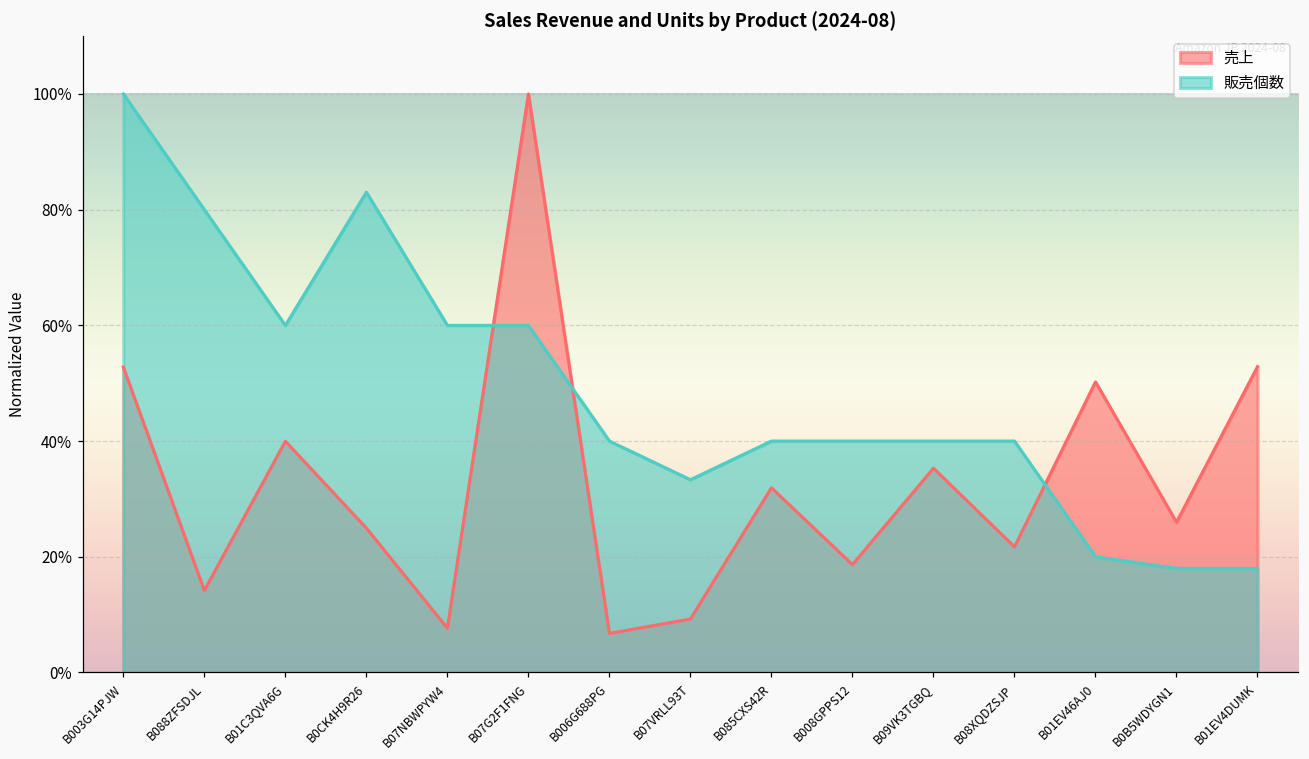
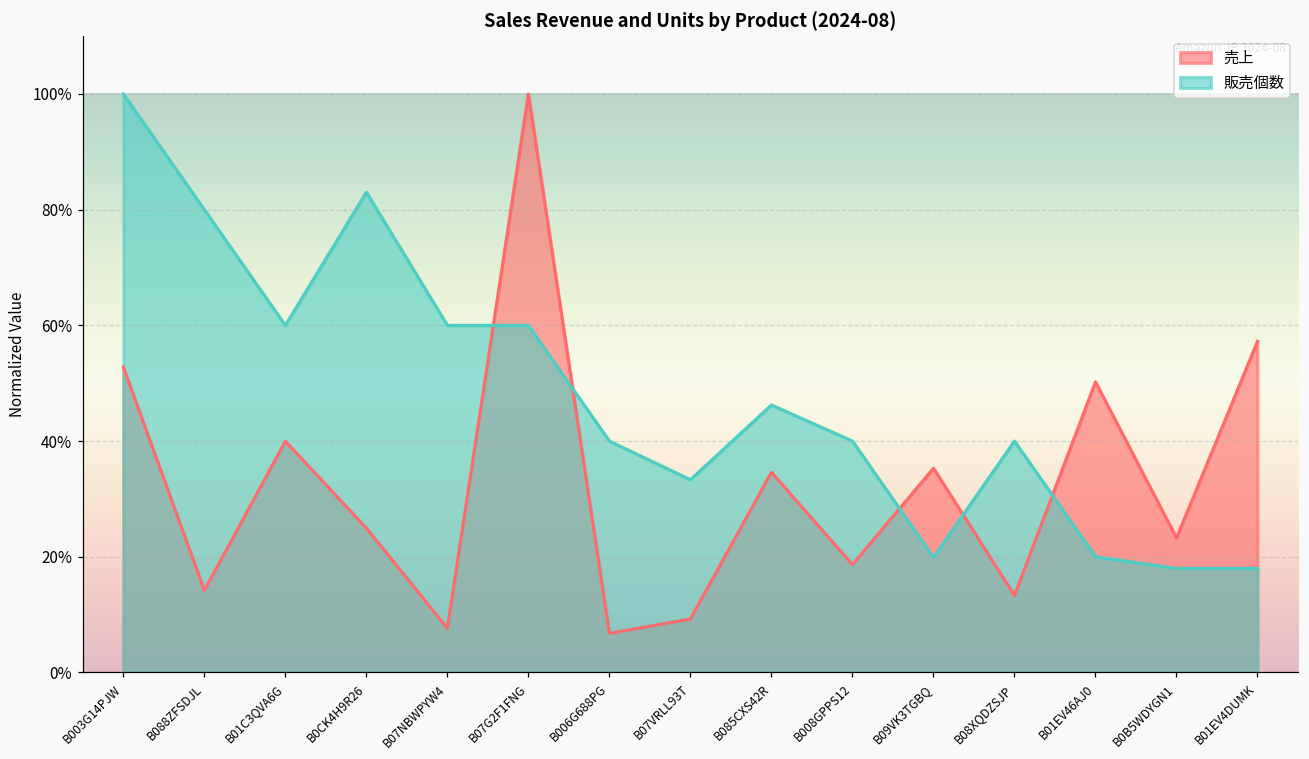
  {
    "売上": {
      "B003G14PJW": "53%",
      "B088ZFSDJL": "14%",
      "B01C3QVA6G": "40%",
      "B0CK4H9R26": "25%",
      "B07NBWPYW4": "8%",
      "B07G2F1FNG": "100%",
      "B006G688PG": "7%",
      "B07VRLL93T": "9%",
-     "B085CXS42R": "32%",
+     "B085CXS42R": "35%",
      "B008GPPS12": "19%",
      "B09VK3TGBQ": "35%",
-     "B08XQDZSJP": "22%",
+     "B08XQDZSJP": "13%",
      "B01EV46AJ0": "50%",
-     "B0B5WDYGN1": "26%",
-     "B01EV4DUMK": "53%"
+     "B0B5WDYGN1": "23%",
+     "B01EV4DUMK": "57%"
    },
    "販売個数": {
      "B003G14PJW": "100%",
      "B088ZFSDJL": "80%",
      "B01C3QVA6G": "60%",
      "B0CK4H9R26": "83%",
      "B07NBWPYW4": "60%",
      "B07G2F1FNG": "60%",
      "B006G688PG": "40%",
      "B07VRLL93T": "33%",
-     "B085CXS42R": "40%",
+     "B085CXS42R": "46%",
      "B008GPPS12": "40%",
-     "B09VK3TGBQ": "40%",
+     "B09VK3TGBQ": "20%",
      "B08XQDZSJP": "40%",
      "B01EV46AJ0": "20%",
      "B0B5WDYGN1": "18%",
      "B01EV4DUMK": "18%"
    }
  }
